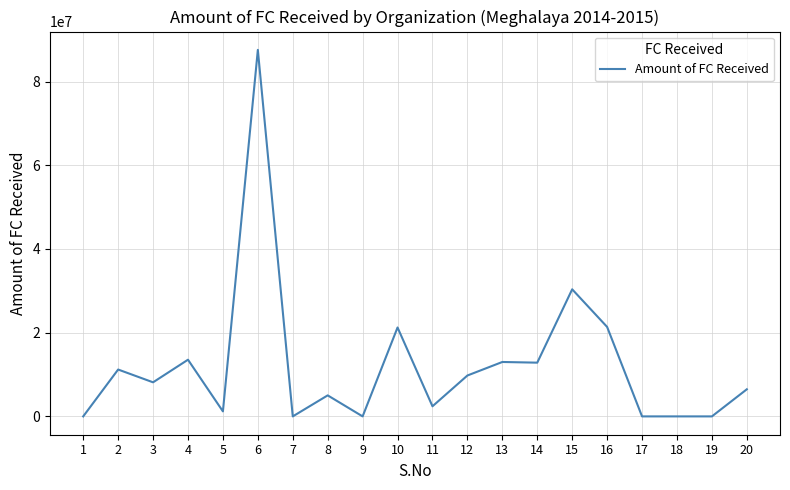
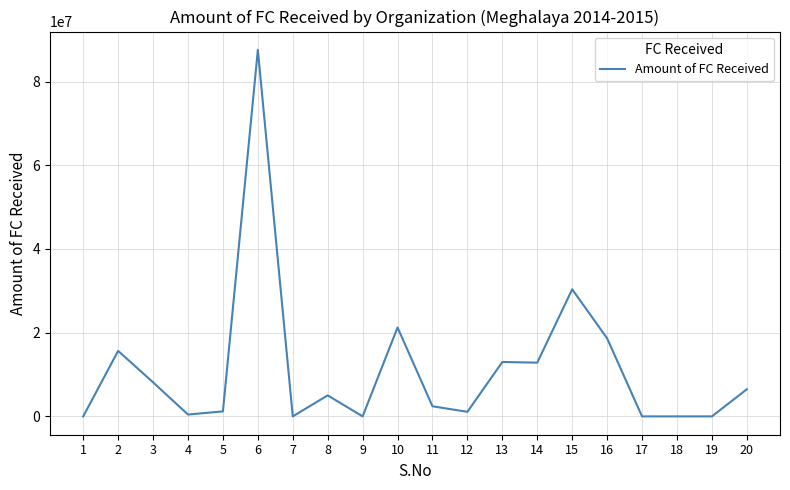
  {
    "1": 0,
-   "2": 11000000,
+   "2": 16000000,
    "3": 8000000,
-   "4": 14000000,
+   "4": 0,
    "5": 1000000,
    "6": 88000000,
    "7": 0,
    "8": 5000000,
    "9": 0,
    "10": 21000000,
    "11": 2000000,
-   "12": 10000000,
+   "12": 1000000,
    "13": 13000000,
    "14": 13000000,
    "15": 30000000,
-   "16": 21000000,
+   "16": 19000000,
    "17": 0,
    "18": 0,
    "19": 0,
    "20": 6000000
  }
